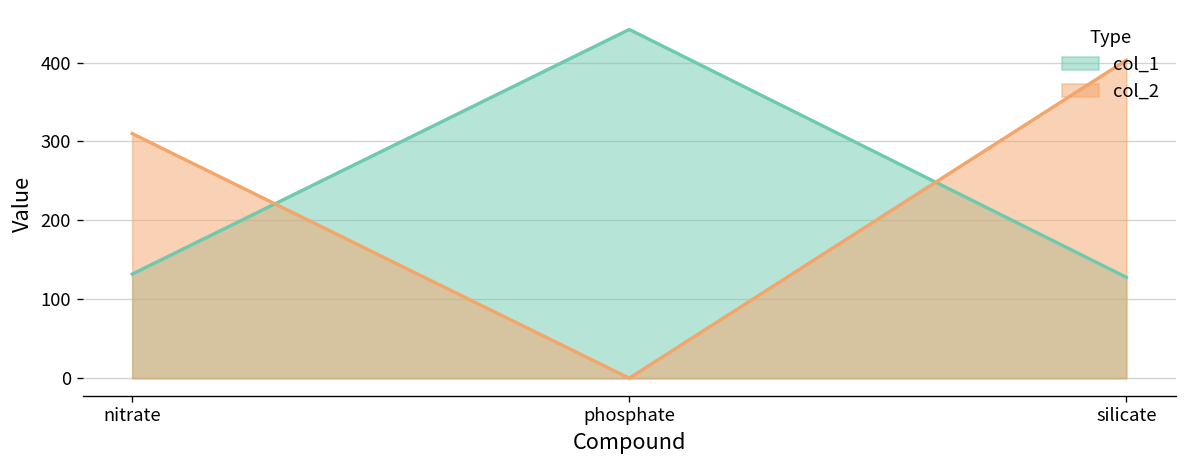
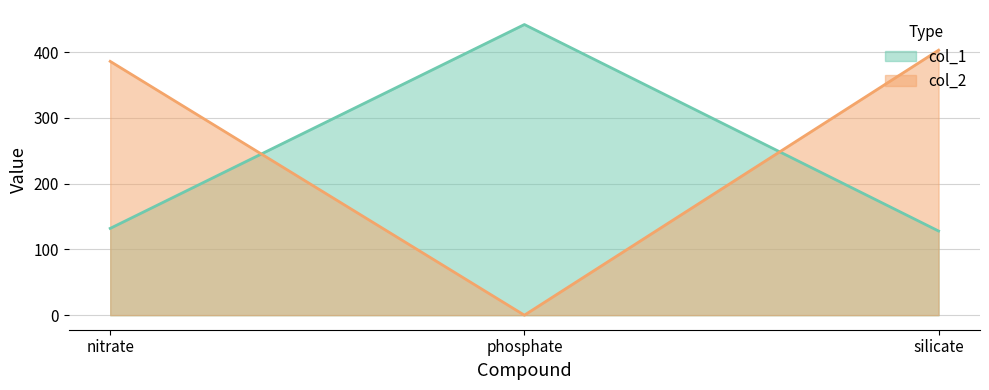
  {
    "col_1": {
      "nitrate": 130,
      "phosphate": 440,
      "silicate": 130
    },
    "col_2": {
-     "nitrate": 310,
+     "nitrate": 390,
      "phosphate": 0,
      "silicate": 400
    }
  }
